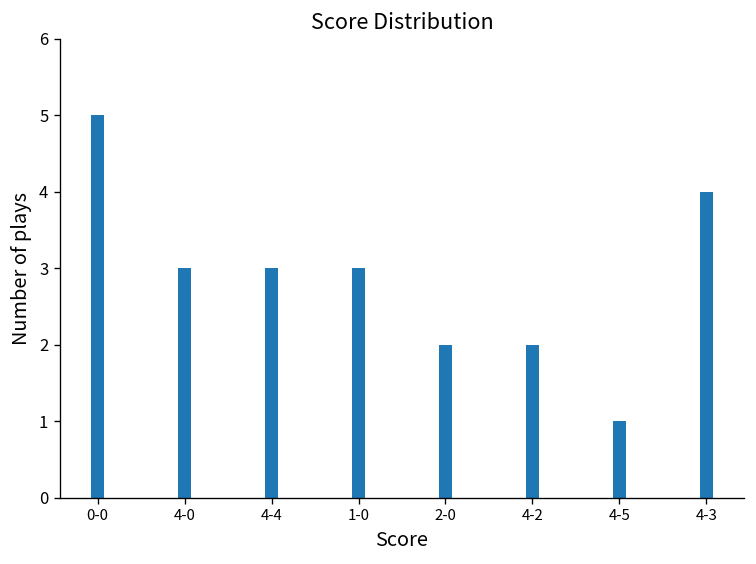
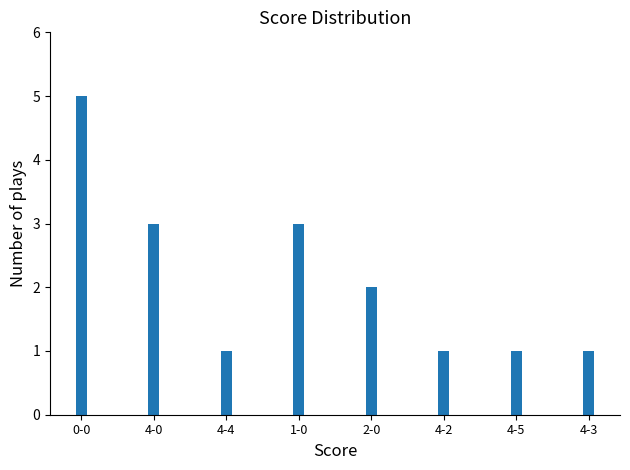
  {
    "0-0": 5,
    "4-0": 3,
-   "4-4": 3,
+   "4-4": 1,
    "1-0": 3,
    "2-0": 2,
-   "4-2": 2,
+   "4-2": 1,
    "4-5": 1,
-   "4-3": 4
+   "4-3": 1
  }
